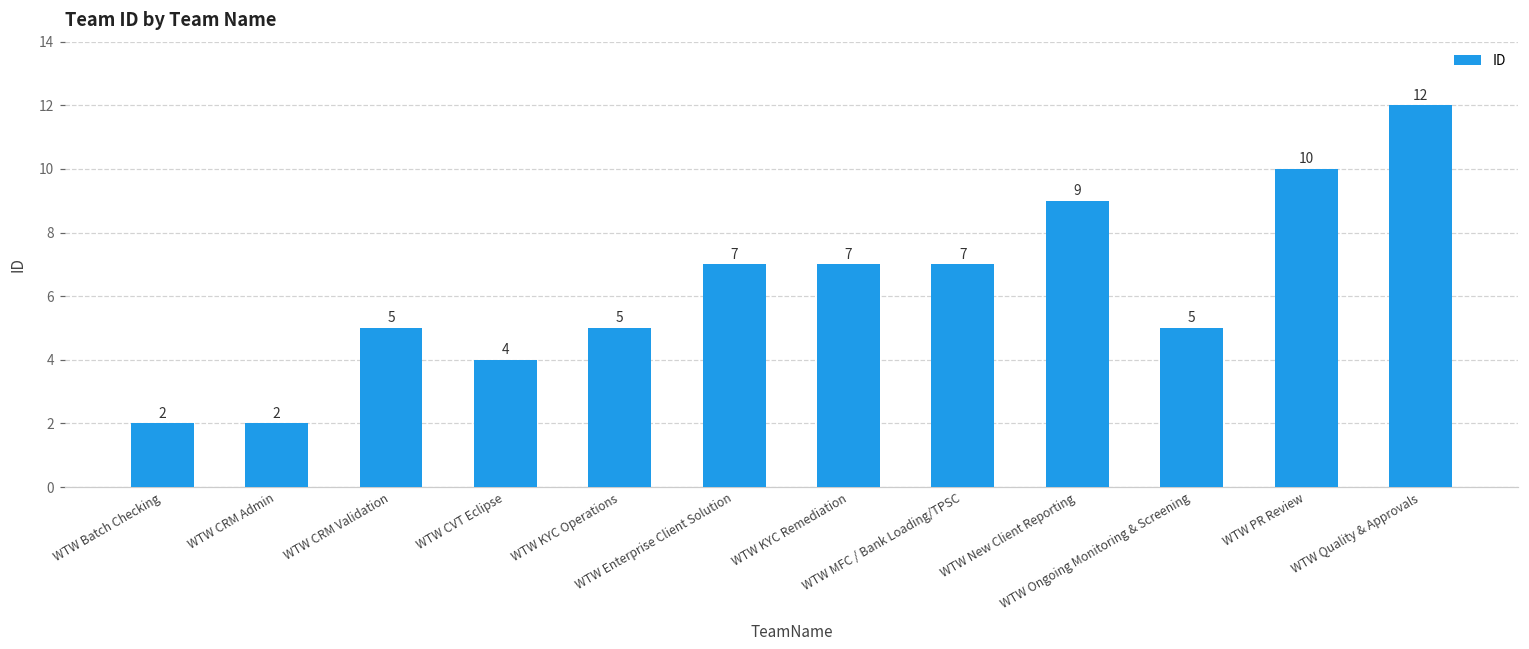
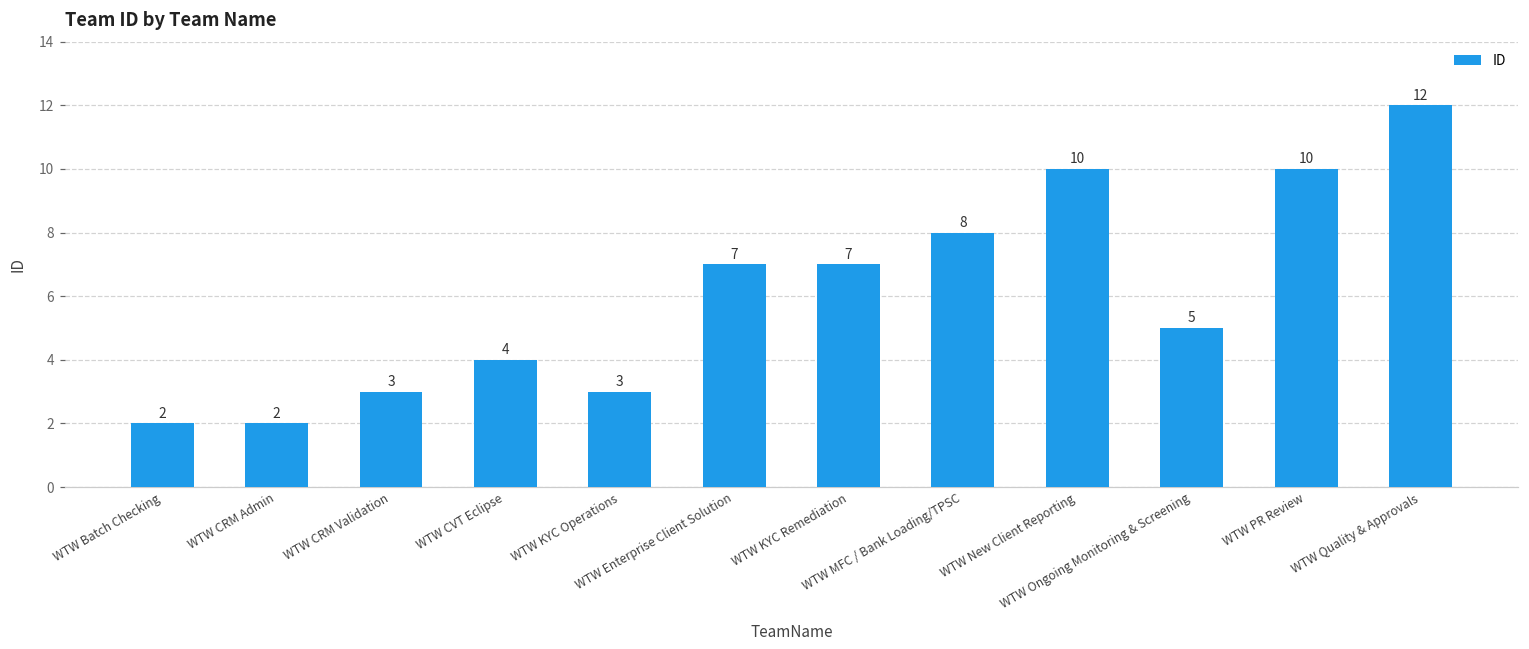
  {
    "WTW Batch Checking": 2,
    "WTW CRM Admin": 2,
-   "WTW CRM Validation": 5,
+   "WTW CRM Validation": 3,
    "WTW CVT Eclipse": 4,
-   "WTW KYC Operations": 5,
+   "WTW KYC Operations": 3,
    "WTW Enterprise Client Solution": 7,
    "WTW KYC Remediation": 7,
-   "WTW MFC / Bank Loading/TPSC": 7,
-   "WTW New Client Reporting": 9,
+   "WTW MFC / Bank Loading/TPSC": 8,
+   "WTW New Client Reporting": 10,
    "WTW Ongoing Monitoring & Screening": 5,
    "WTW PR Review": 10,
    "WTW Quality & Approvals": 12
  }
